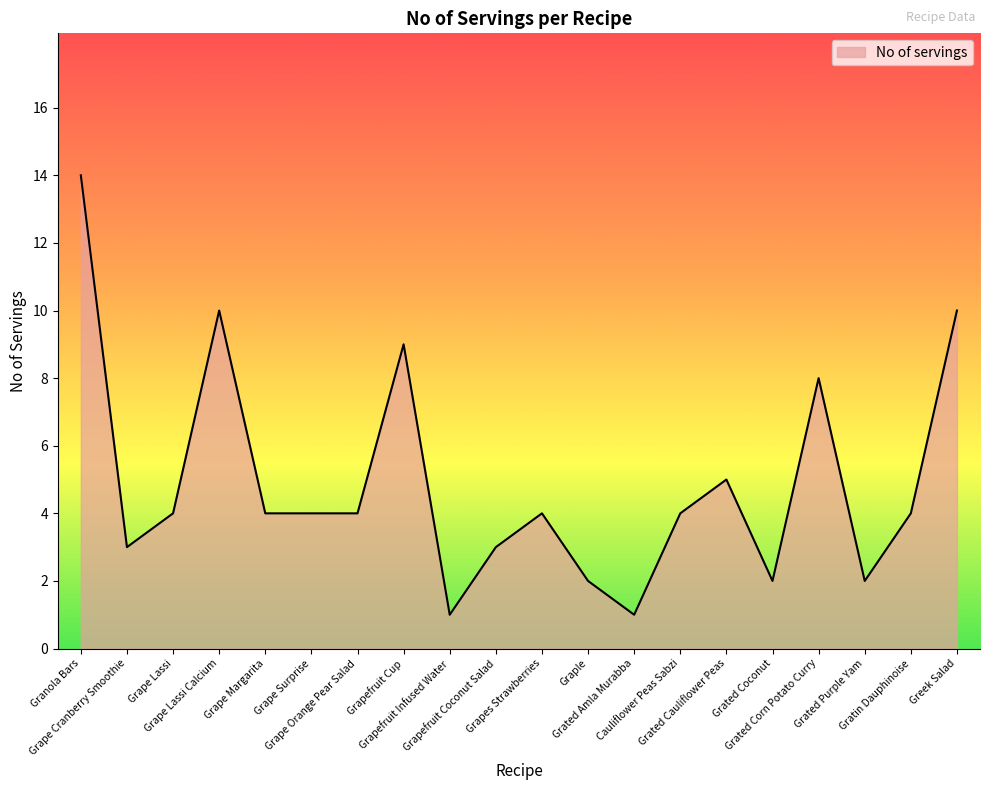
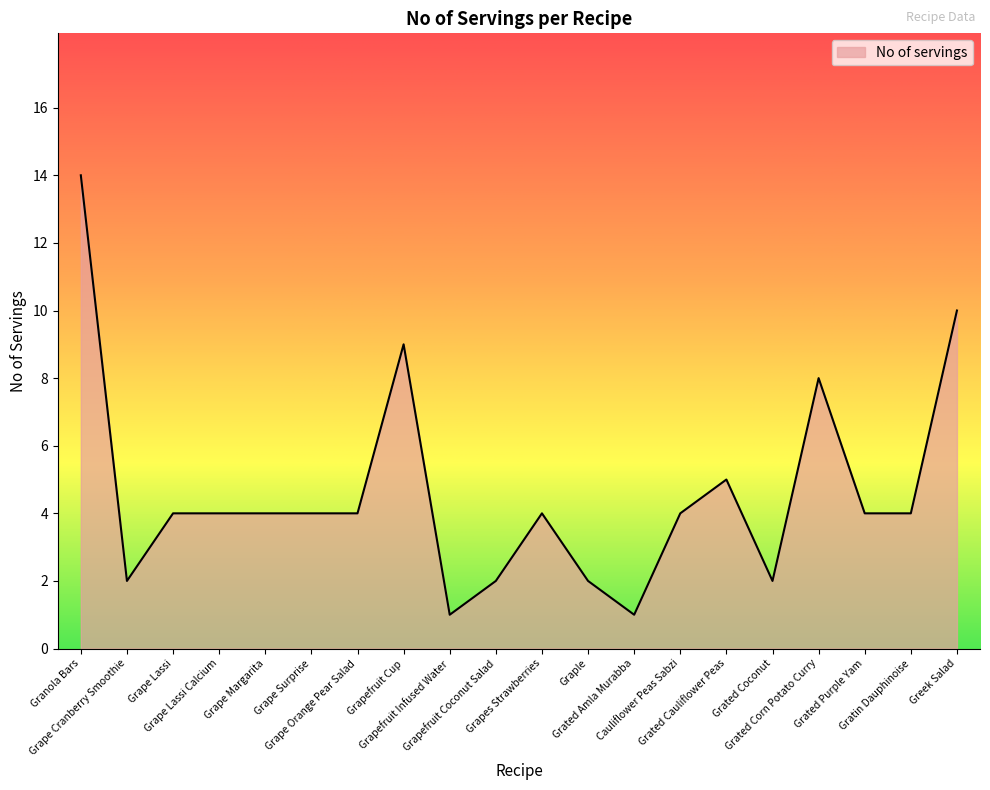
  {
    "Granola Bars": 14,
-   "Grape Cranberry Smoothie": 3,
+   "Grape Cranberry Smoothie": 2,
    "Grape Lassi": 4,
-   "Grape Lassi Calcium": 10,
+   "Grape Lassi Calcium": 4,
    "Grape Margarita": 4,
    "Grape Surprise": 4,
    "Grape Orange Pear Salad": 4,
    "Grapefruit Cup": 9,
    "Grapefruit Infused Water": 1,
-   "Grapefruit Coconut Salad": 3,
+   "Grapefruit Coconut Salad": 2,
    "Grapes Strawberries": 4,
    "Graple": 2,
    "Grated Amla Murabba": 1,
    "Cauliflower Peas Sabzi": 4,
    "Grated Cauliflower Peas": 5,
    "Grated Coconut": 2,
    "Grated Corn Potato Curry": 8,
-   "Grated Purple Yam": 2,
+   "Grated Purple Yam": 4,
    "Gratin Dauphinoise": 4,
    "Greek Salad": 10
  }
